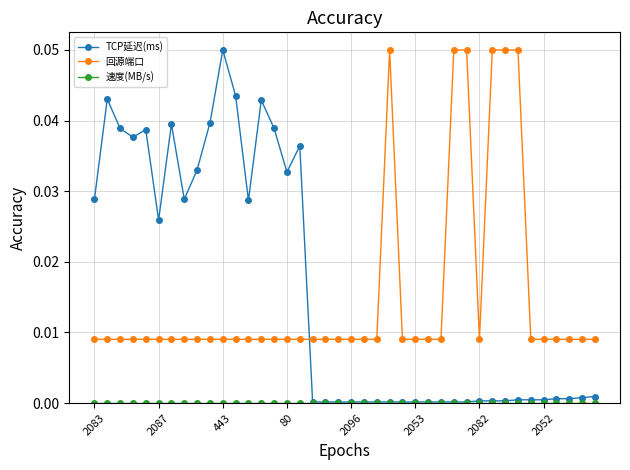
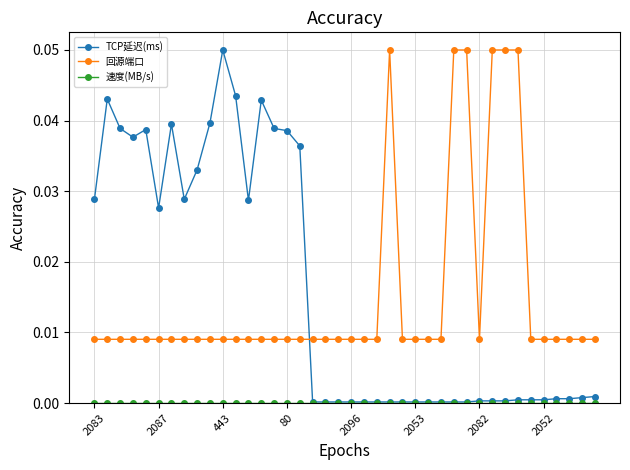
  {
    "TCP延迟(ms)": {
      "2083": 0.029,
-     "2087": 0.026,
+     "2087": 0.028,
      "443": 0.050,
-     "80": 0.033,
+     "80": 0.039,
      "2052": 0.000
    },
    "回源端口": {
      "2083": 0.009,
      "2087": 0.009,
      "443": 0.009,
      "80": 0.009,
      "2096": 0.009,
      "2053": 0.009,
      "2082": 0.009,
      "2052": 0.009
    },
    "速度(MB/s)": {
      "2083": 0.000,
      "2087": 0.000,
      "443": 0.000,
      "80": 0.000,
      "2052": 0.000
    }
  }
